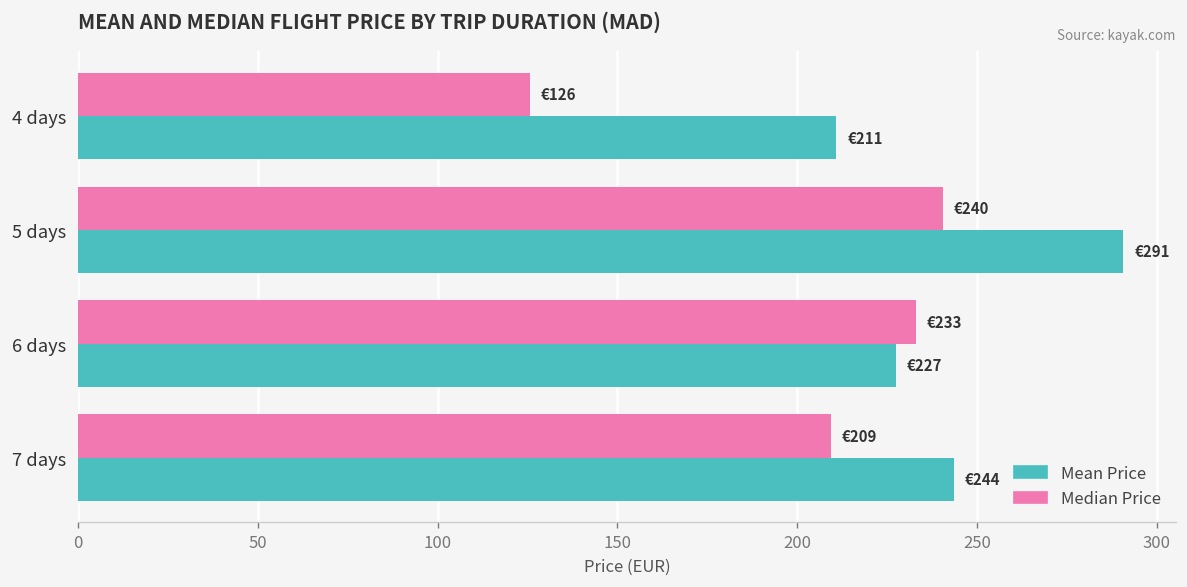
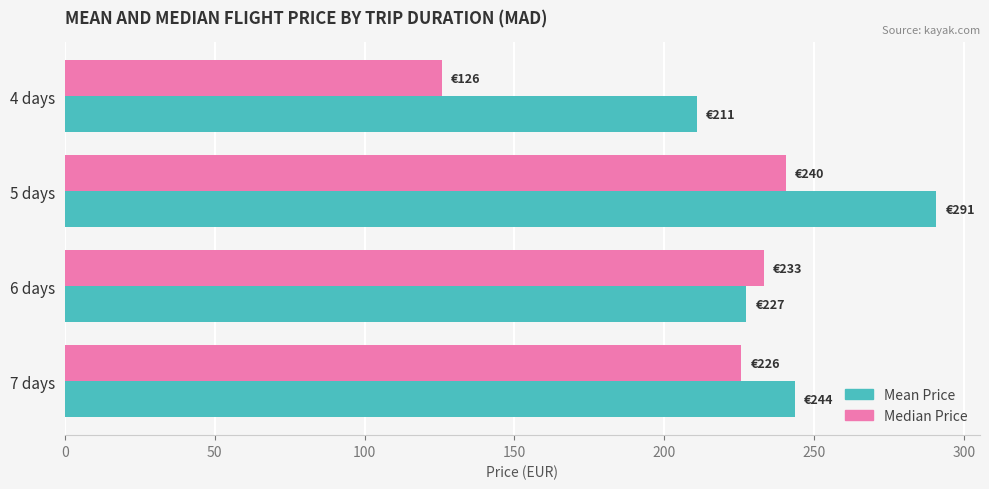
  {
    "Mean Price": {
      "4 days": "€211",
      "5 days": "€291",
      "6 days": "€227",
      "7 days": "€244"
    },
    "Median Price": {
      "4 days": "€126",
      "5 days": "€240",
      "6 days": "€233",
-     "7 days": "€209"
+     "7 days": "€226"
    }
  }
